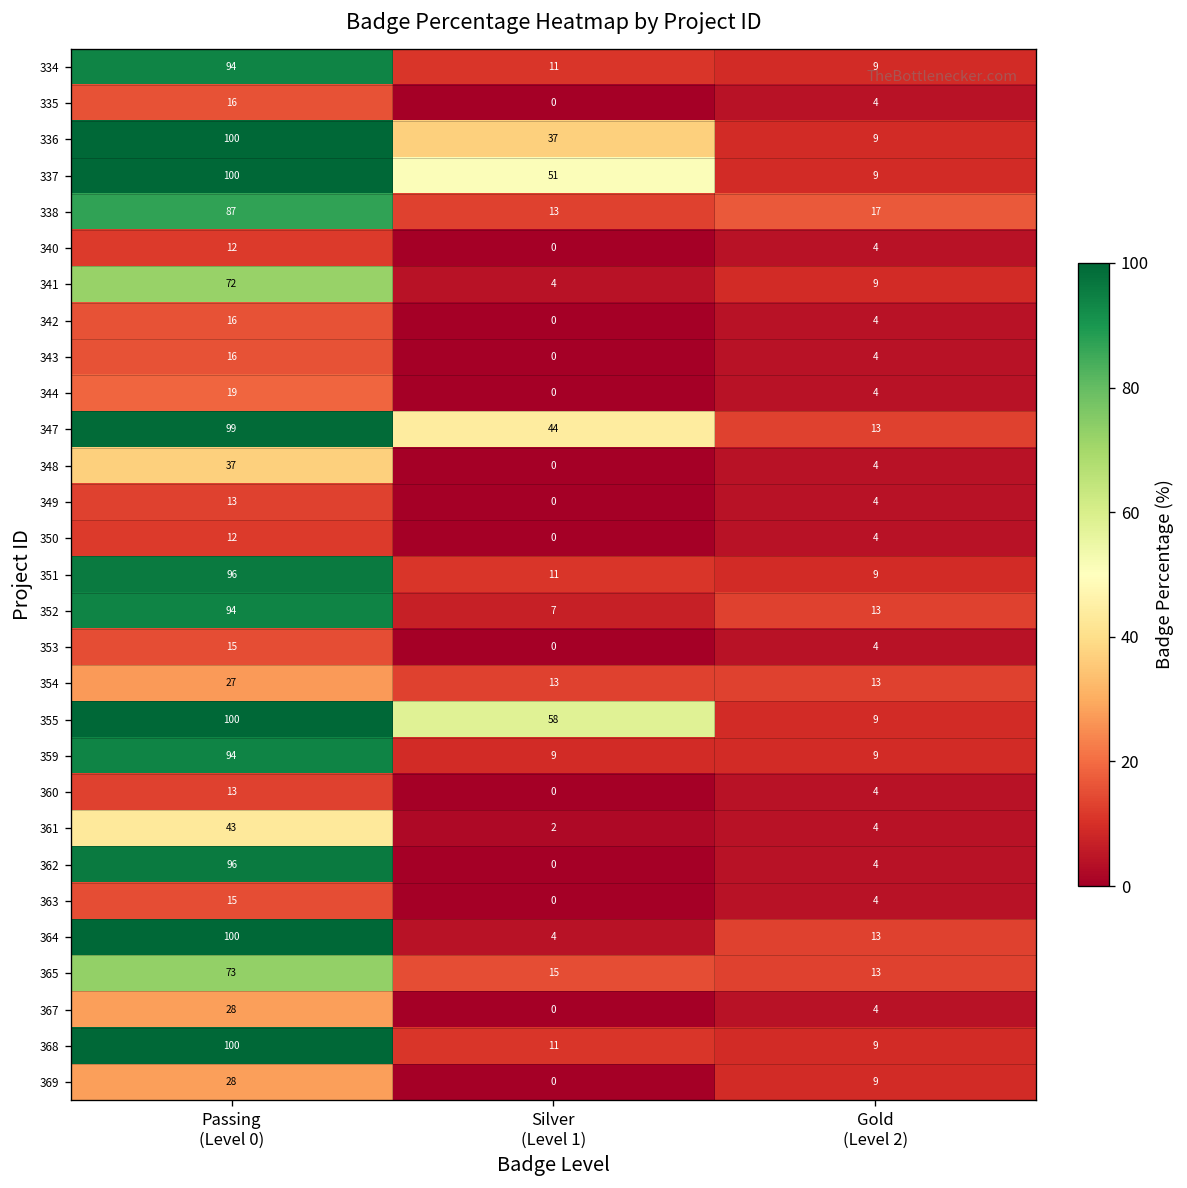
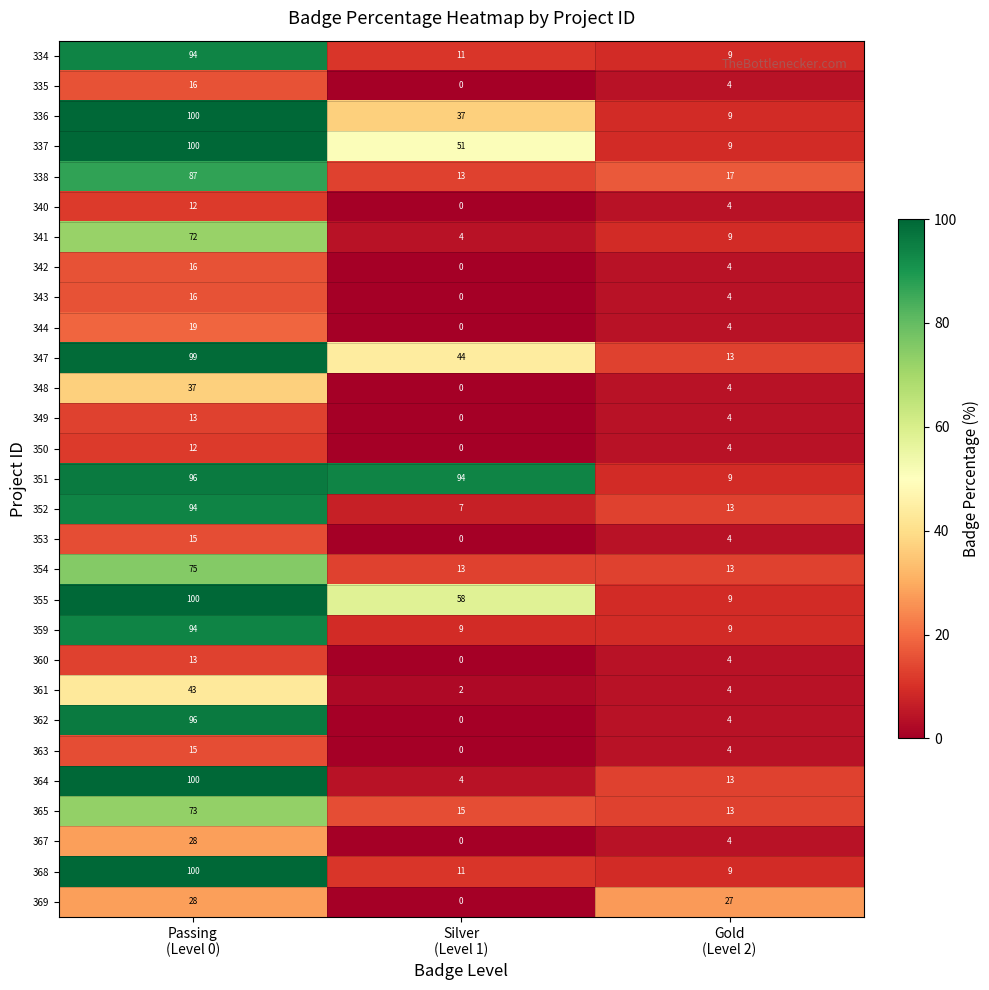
  {
    "334": {
      "Passing (Level 0)": 94,
      "Silver (Level 1)": 11
    },
    "335": {
      "Passing (Level 0)": 16,
      "Silver (Level 1)": 0,
      "Gold (Level 2)": 4
    },
    "336": {
      "Passing (Level 0)": 100,
      "Silver (Level 1)": 37,
      "Gold (Level 2)": 9
    },
    "337": {
      "Passing (Level 0)": 100,
      "Silver (Level 1)": 51,
      "Gold (Level 2)": 9
    },
    "338": {
      "Passing (Level 0)": 87,
      "Silver (Level 1)": 13,
      "Gold (Level 2)": 17
    },
    "340": {
      "Passing (Level 0)": 12,
      "Silver (Level 1)": 0,
      "Gold (Level 2)": 4
    },
    "341": {
      "Passing (Level 0)": 72,
      "Silver (Level 1)": 4,
      "Gold (Level 2)": 9
    },
    "342": {
      "Passing (Level 0)": 16,
      "Silver (Level 1)": 0,
      "Gold (Level 2)": 4
    },
    "343": {
      "Passing (Level 0)": 16,
      "Silver (Level 1)": 0,
      "Gold (Level 2)": 4
    },
    "344": {
      "Passing (Level 0)": 19,
      "Silver (Level 1)": 0,
      "Gold (Level 2)": 4
    },
    "347": {
      "Passing (Level 0)": 99,
      "Silver (Level 1)": 44,
      "Gold (Level 2)": 13
    },
    "348": {
      "Passing (Level 0)": 37,
      "Silver (Level 1)": 0,
      "Gold (Level 2)": 4
    },
    "349": {
      "Passing (Level 0)": 13,
      "Silver (Level 1)": 0,
      "Gold (Level 2)": 4
    },
    "350": {
      "Passing (Level 0)": 12,
      "Silver (Level 1)": 0,
      "Gold (Level 2)": 4
    },
    "351": {
      "Passing (Level 0)": 96,
-     "Silver (Level 1)": 11,
+     "Silver (Level 1)": 94,
      "Gold (Level 2)": 9
    },
    "352": {
      "Passing (Level 0)": 94,
      "Silver (Level 1)": 7,
      "Gold (Level 2)": 13
    },
    "353": {
      "Passing (Level 0)": 15,
      "Silver (Level 1)": 0,
      "Gold (Level 2)": 4
    },
    "354": {
-     "Passing (Level 0)": 27,
+     "Passing (Level 0)": 75,
      "Silver (Level 1)": 13,
      "Gold (Level 2)": 13
    },
    "355": {
      "Passing (Level 0)": 100,
      "Silver (Level 1)": 58,
      "Gold (Level 2)": 9
    },
    "359": {
      "Passing (Level 0)": 94,
      "Silver (Level 1)": 9,
      "Gold (Level 2)": 9
    },
    "360": {
      "Passing (Level 0)": 13,
      "Silver (Level 1)": 0,
      "Gold (Level 2)": 4
    },
    "361": {
      "Passing (Level 0)": 43,
      "Silver (Level 1)": 2,
      "Gold (Level 2)": 4
    },
    "362": {
      "Passing (Level 0)": 96,
      "Silver (Level 1)": 0,
      "Gold (Level 2)": 4
    },
    "363": {
      "Passing (Level 0)": 15,
      "Silver (Level 1)": 0,
      "Gold (Level 2)": 4
    },
    "364": {
      "Passing (Level 0)": 100,
      "Silver (Level 1)": 4,
      "Gold (Level 2)": 13
    },
    "365": {
      "Passing (Level 0)": 73,
      "Silver (Level 1)": 15,
      "Gold (Level 2)": 13
    },
    "367": {
      "Passing (Level 0)": 28,
      "Silver (Level 1)": 0,
      "Gold (Level 2)": 4
    },
    "368": {
      "Passing (Level 0)": 100,
      "Silver (Level 1)": 11,
      "Gold (Level 2)": 9
    },
    "369": {
      "Passing (Level 0)": 28,
      "Silver (Level 1)": 0,
-     "Gold (Level 2)": 9
+     "Gold (Level 2)": 27
    }
  }
